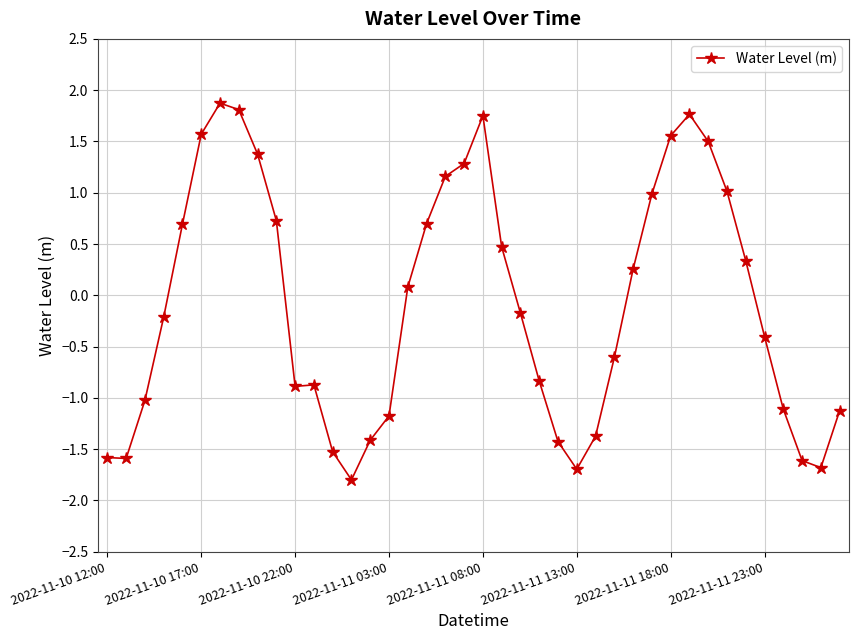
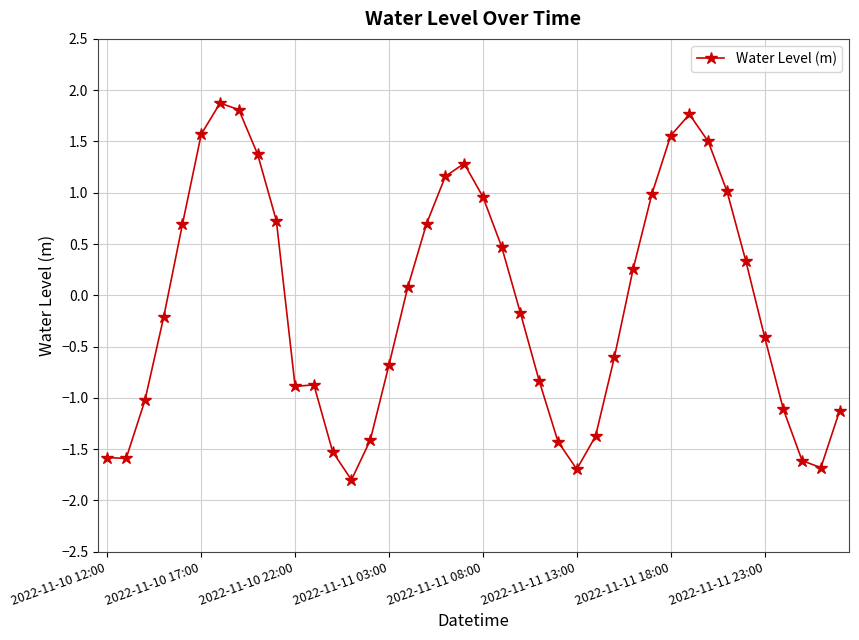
  {
    "2022-11-10 12:00": -1.58,
    "2022-11-10 17:00": 1.57,
    "2022-11-10 22:00": -0.89,
-   "2022-11-11 03:00": -1.18,
-   "2022-11-11 08:00": 1.75,
+   "2022-11-11 03:00": -0.68,
+   "2022-11-11 08:00": 0.96,
    "2022-11-11 13:00": -1.70,
    "2022-11-11 18:00": 1.56,
    "2022-11-11 23:00": -0.40
  }
